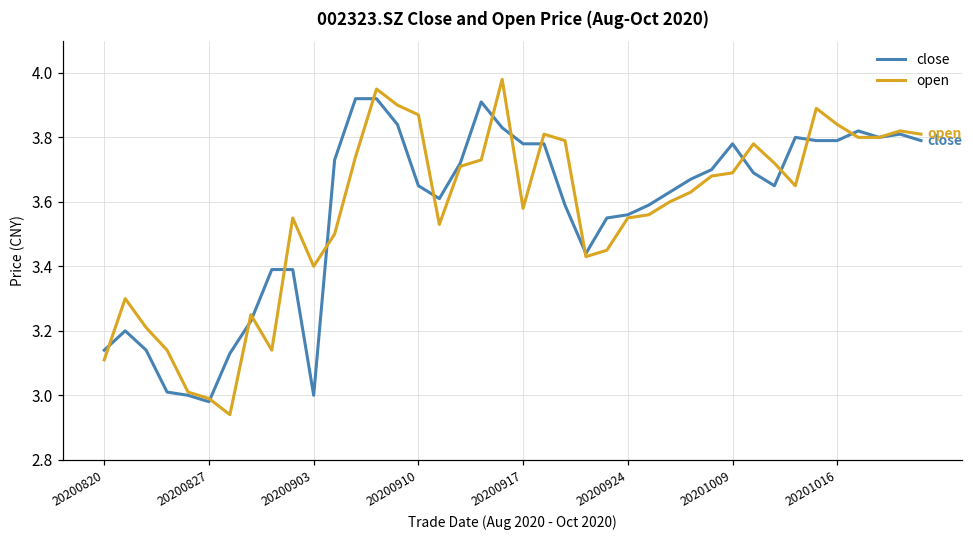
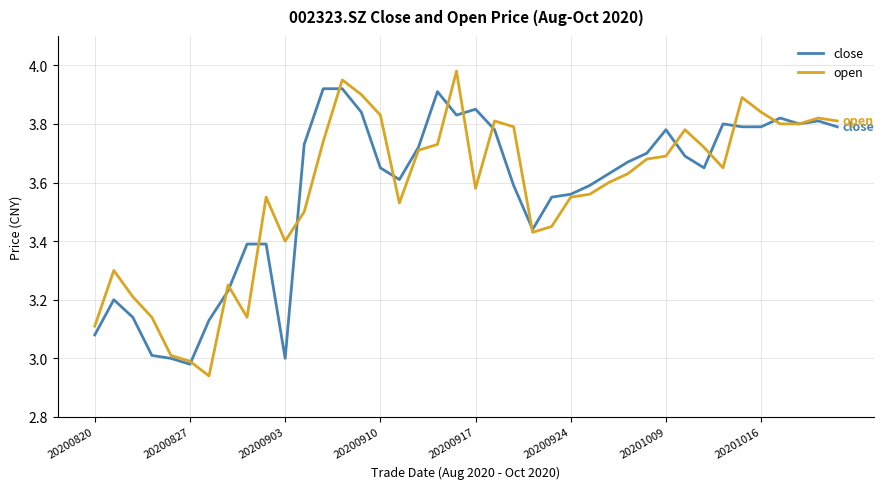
  {
    "close": {
-     "20200820": 3.14,
+     "20200820": 3.08,
      "20200827": 2.98,
      "20200903": 3.00,
      "20200910": 3.65,
-     "20200917": 3.78,
+     "20200917": 3.85,
      "20200924": 3.56,
      "20201009": 3.78,
      "20201016": 3.79
    },
    "open": {
      "20200820": 3.11,
      "20200827": 2.99,
      "20200903": 3.40,
-     "20200910": 3.87,
+     "20200910": 3.83,
      "20200917": 3.58,
      "20200924": 3.55,
      "20201009": 3.69,
      "20201016": 3.84
    }
  }
